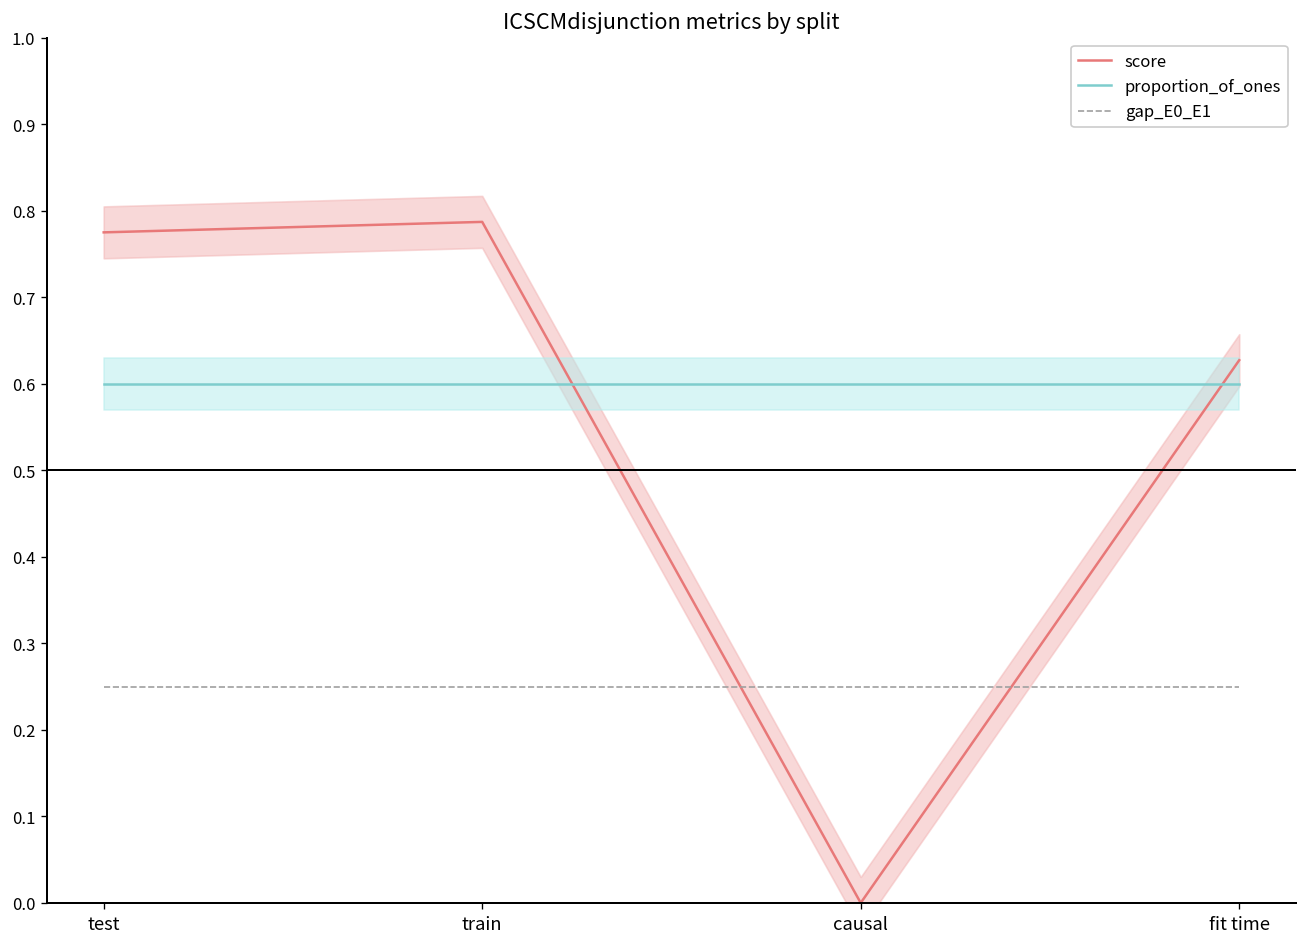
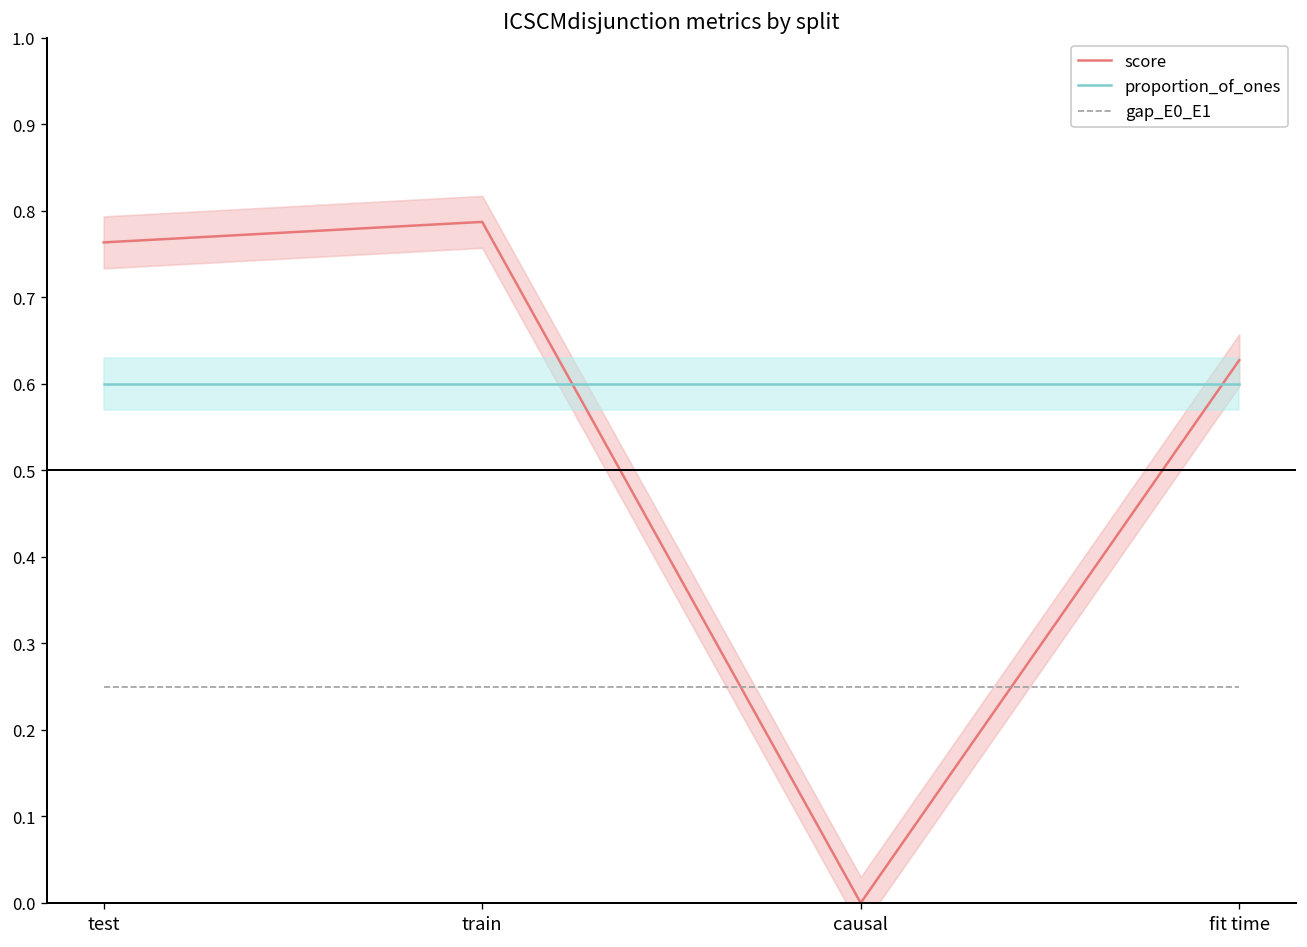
  {
    "score": {
-     "test": 0.78,
+     "test": 0.76,
      "train": 0.79,
      "causal": 0.00
    },
    "proportion_of_ones": {
      "test": 0.60,
      "train": 0.60,
      "causal": 0.60,
      "fit time": 0.60
    },
    "gap_E0_E1": {
      "test": 0.25,
      "train": 0.25,
      "causal": 0.25,
      "fit time": 0.25
    }
  }
